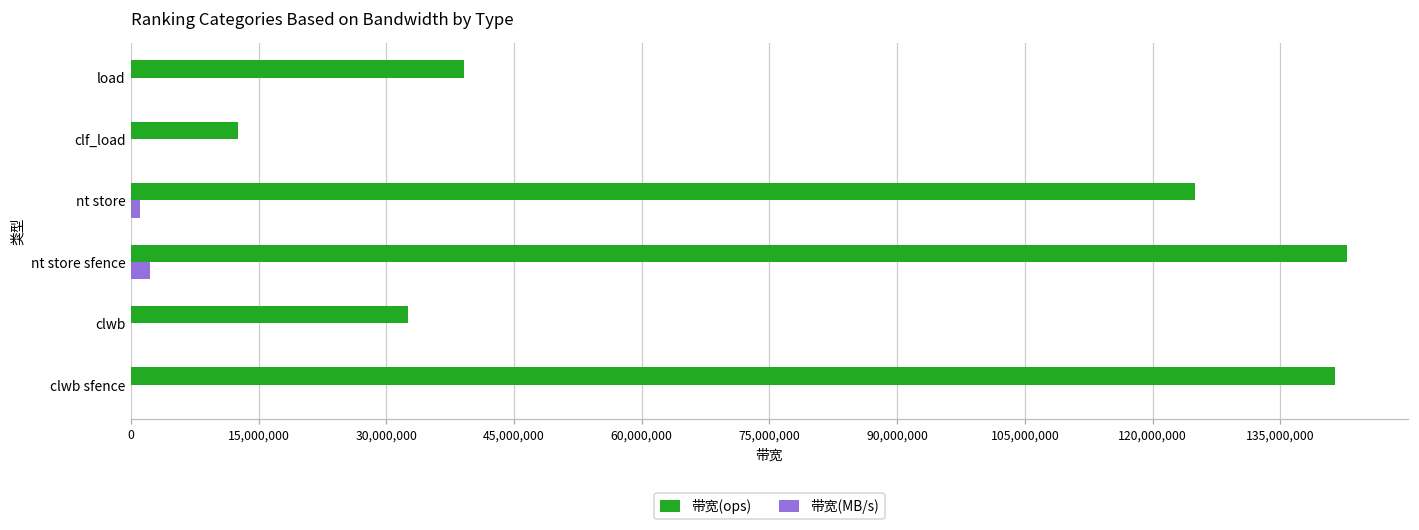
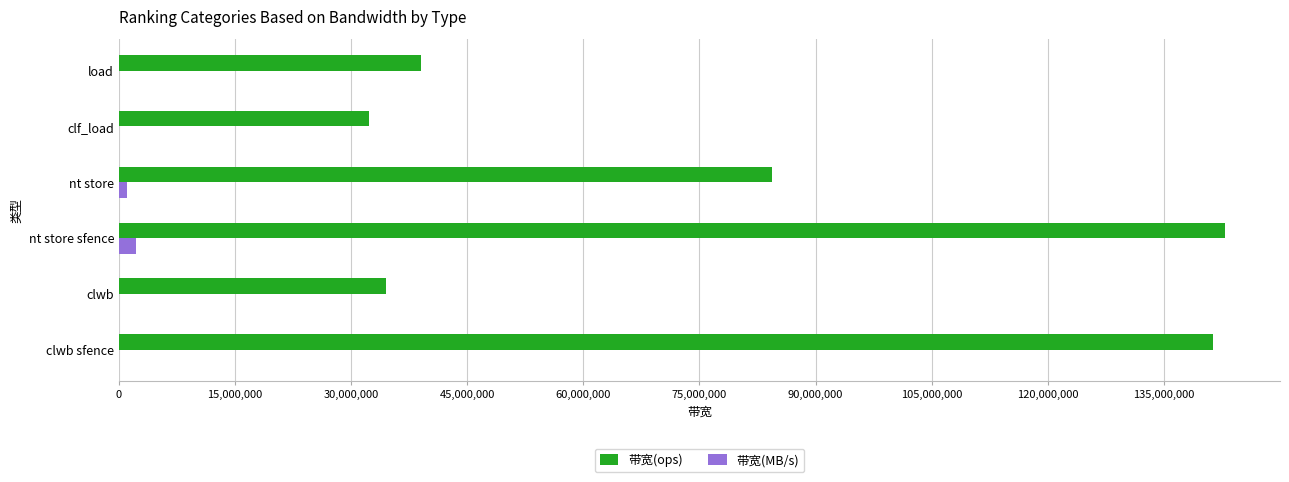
  {
    "带宽(ops)": {
      "load": "39,000,000",
-     "clf_load": "13,000,000",
-     "nt store": "125,000,000",
+     "clf_load": "32,000,000",
+     "nt store": "84,000,000",
      "nt store sfence": "143,000,000",
-     "clwb": "33,000,000",
+     "clwb": "34,000,000",
      "clwb sfence": "141,000,000"
    },
    "带宽(MB/s)": {
      "nt store": "1,000,000",
      "nt store sfence": "2,000,000"
    }
  }
